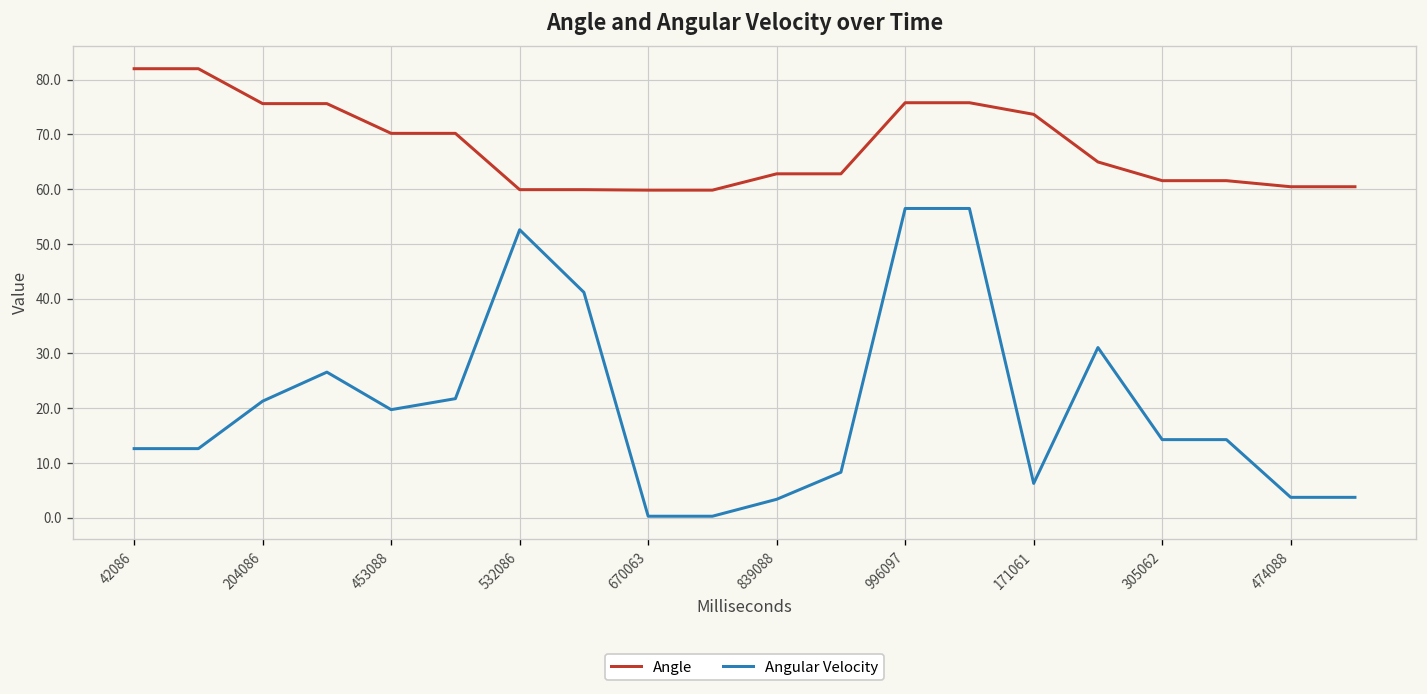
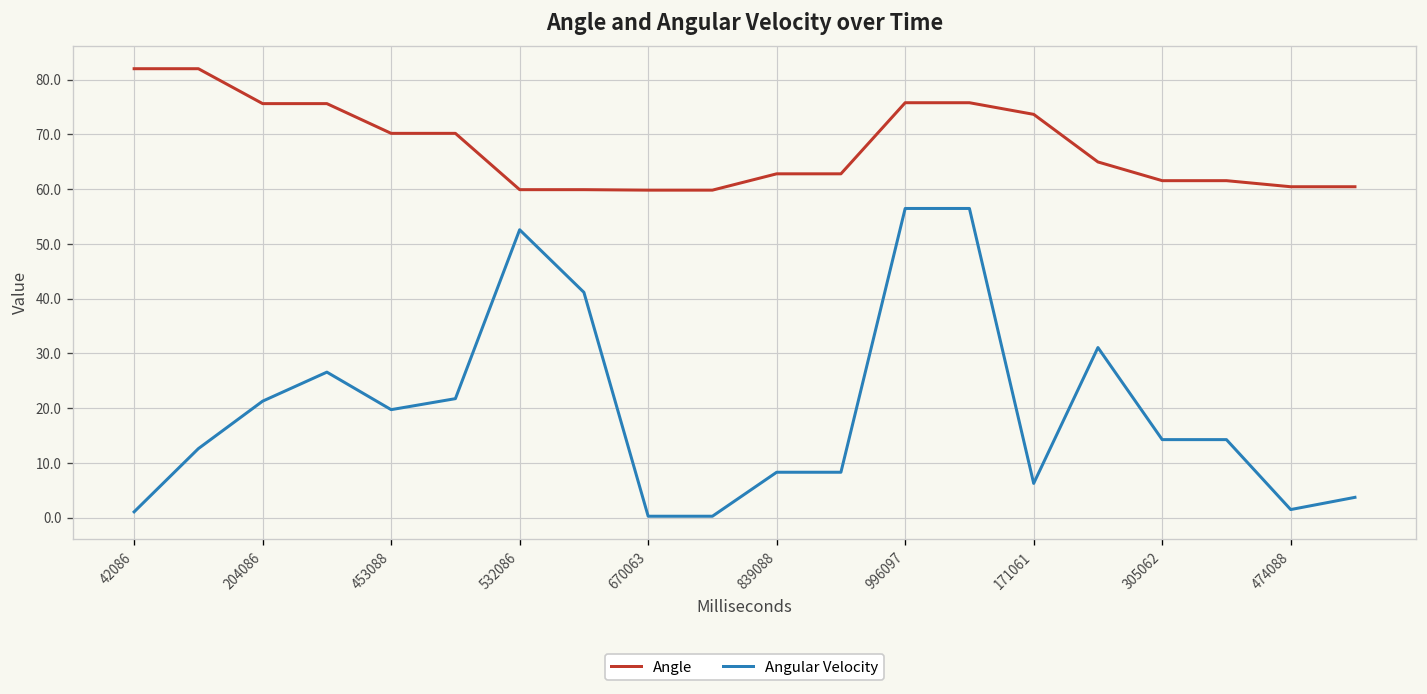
  {
    "Angle": {
      "42086": 82,
      "204086": 76,
      "453088": 70,
      "532086": 60,
      "670063": 60,
      "839088": 63,
      "996097": 76,
      "171061": 74,
      "305062": 62,
      "474088": 60
    },
    "Angular Velocity": {
-     "42086": 13,
+     "42086": 1,
      "204086": 21,
      "453088": 20,
      "532086": 53,
      "670063": 0,
-     "839088": 3,
+     "839088": 8,
      "996097": 56,
      "171061": 6,
      "305062": 14,
-     "474088": 4
+     "474088": 1
    }
  }
